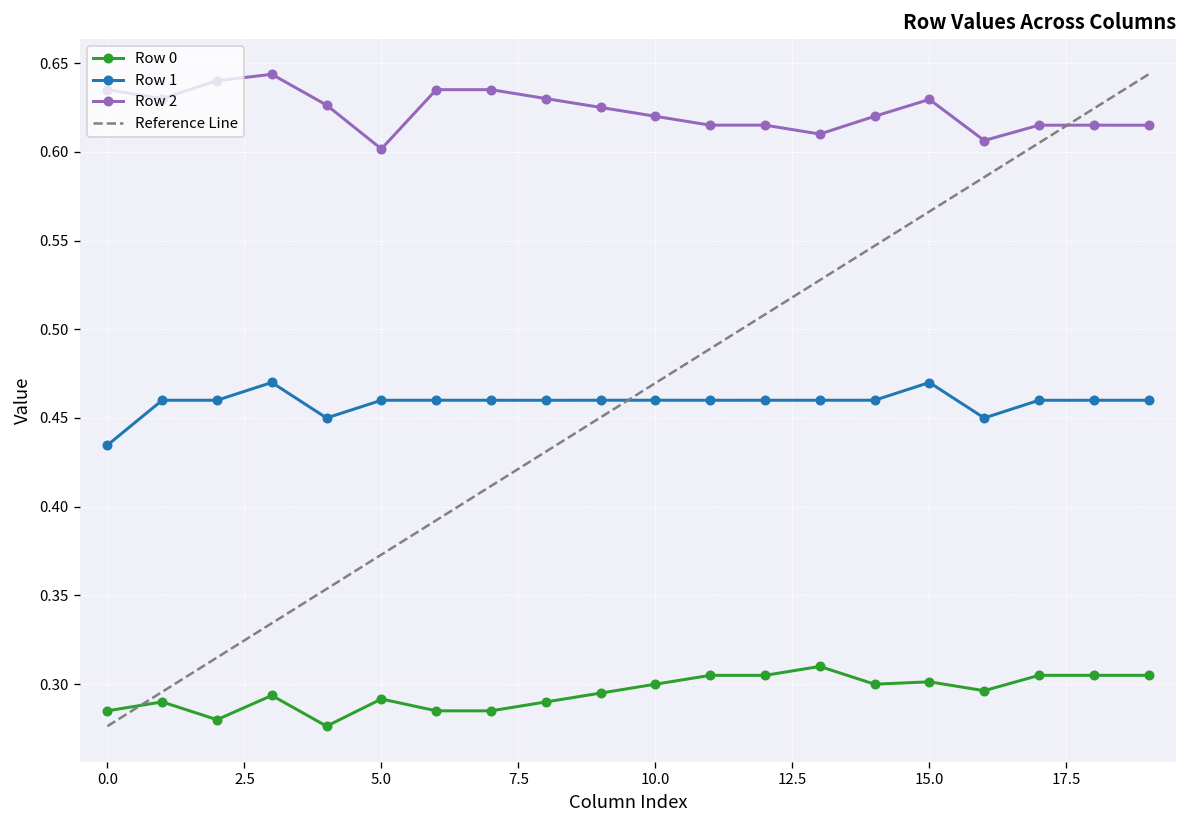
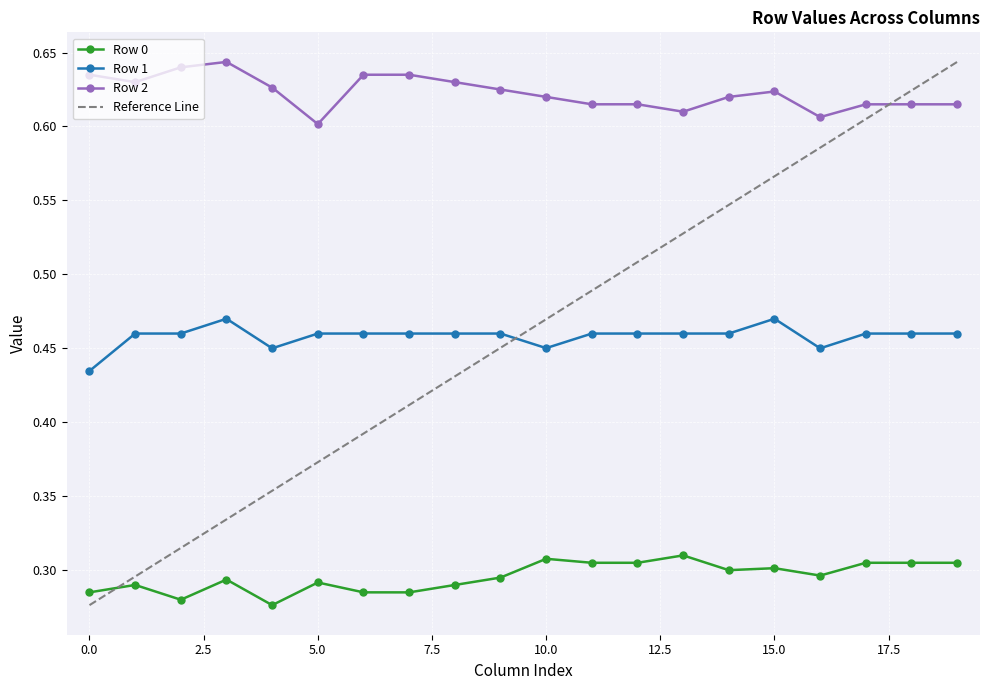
  {
    "Row 0": {
      "0.0": 0.285,
      "5.0": 0.292,
-     "10.0": 0.300,
+     "10.0": 0.308,
      "15.0": 0.301
    },
    "Row 1": {
      "0.0": 0.435,
      "5.0": 0.460,
-     "10.0": 0.460,
+     "10.0": 0.450,
      "15.0": 0.470
    },
    "Row 2": {
      "5.0": 0.602,
      "10.0": 0.620,
-     "15.0": 0.630
+     "15.0": 0.624
    },
    "Reference Line": {
      "0.0": 0.276
    }
  }
